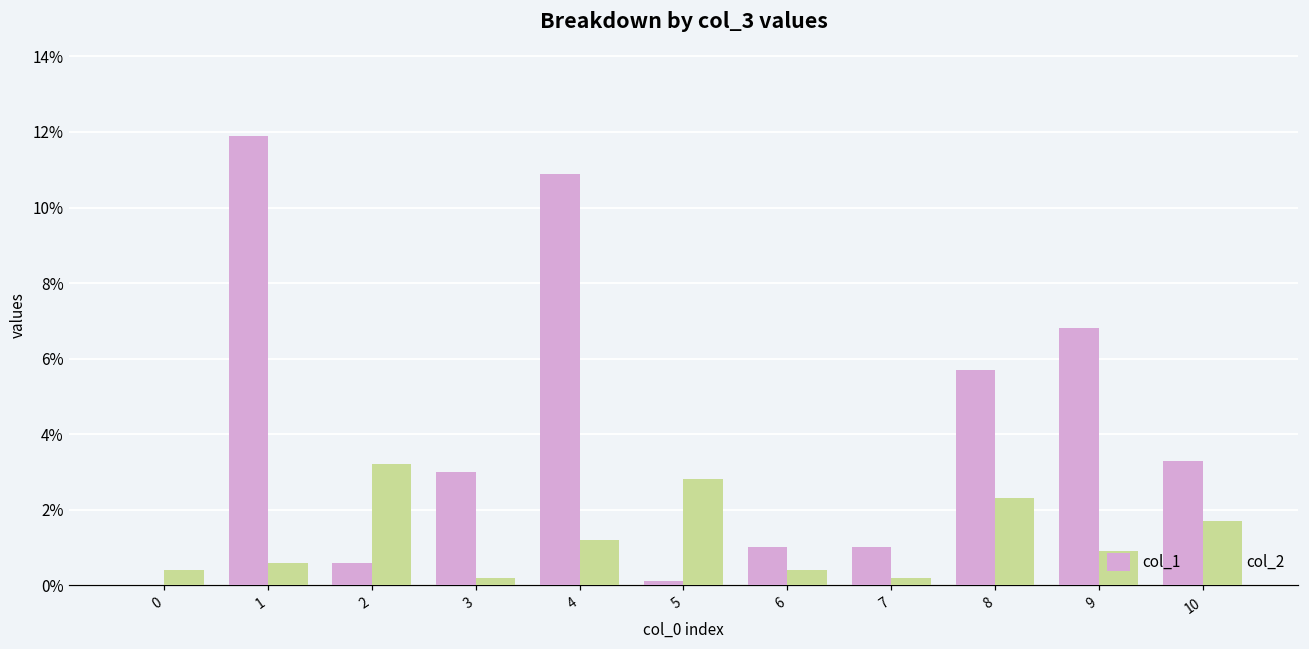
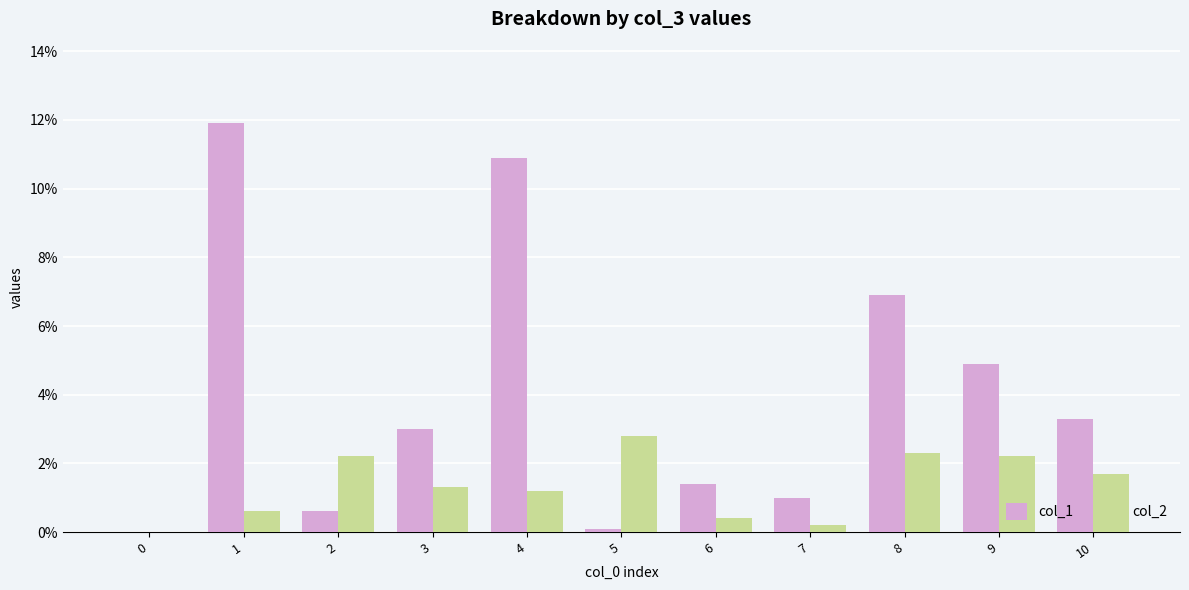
  {
    "col_1": {
      "0": "0.0%",
      "1": "11.9%",
      "2": "0.6%",
      "3": "3.0%",
      "4": "10.9%",
      "5": "0.1%",
-     "6": "1.0%",
+     "6": "1.4%",
      "7": "1.0%",
-     "8": "5.7%",
-     "9": "6.8%",
+     "8": "6.9%",
+     "9": "4.9%",
      "10": "3.3%"
    },
    "col_2": {
-     "0": "0.4%",
+     "0": "0.0%",
      "1": "0.6%",
-     "2": "3.2%",
-     "3": "0.2%",
+     "2": "2.2%",
+     "3": "1.3%",
      "4": "1.2%",
      "5": "2.8%",
      "6": "0.4%",
      "7": "0.2%",
      "8": "2.3%",
-     "9": "0.9%",
+     "9": "2.2%",
      "10": "1.7%"
    }
  }
